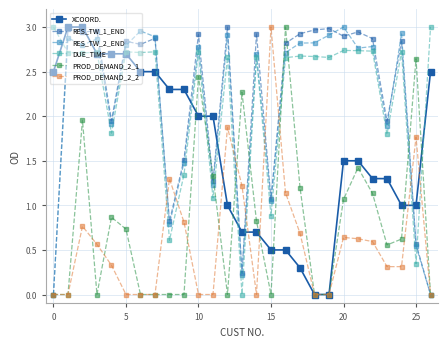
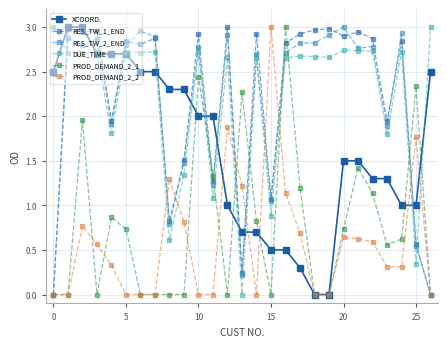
  {
    "PROD_DEMAND_2_1": {
      "5": 0.7,
      "10": 2.4,
      "15": 0.0,
-     "20": 1.1,
-     "25": 2.6
+     "20": 0.7,
+     "25": 2.3
    },
    "PROD_DEMAND_2_2": {
      "5": 0.0,
      "10": 0.0,
      "15": 3.0,
      "20": 0.6,
      "25": 1.8
    }
  }
